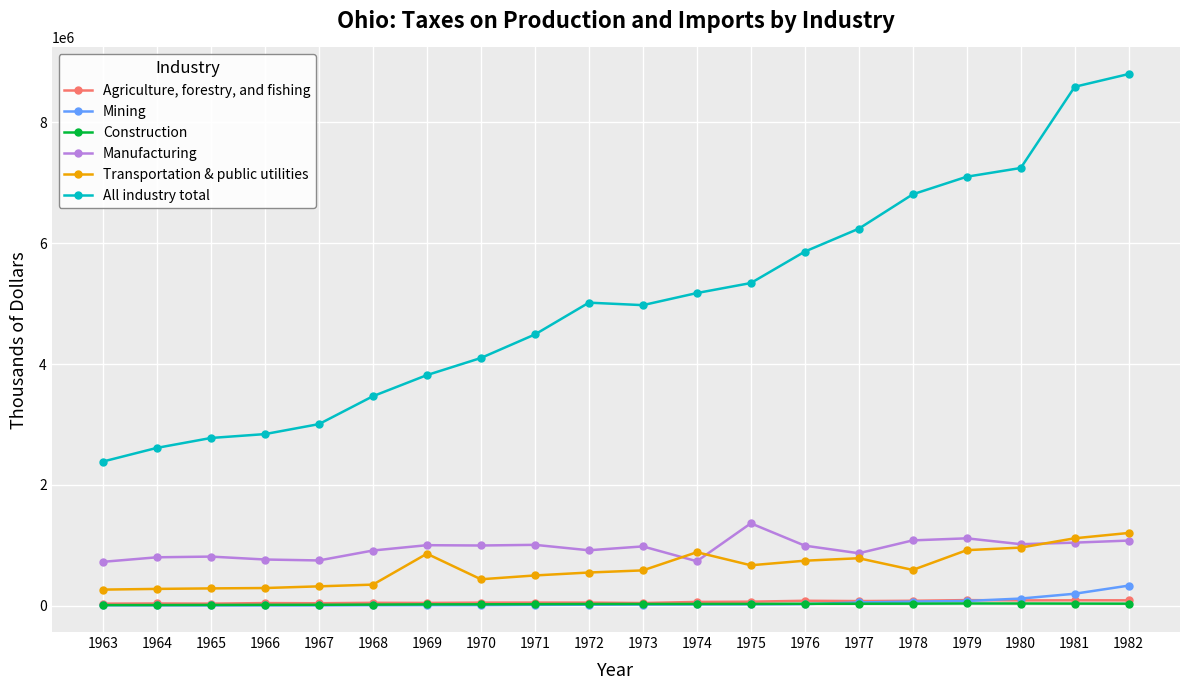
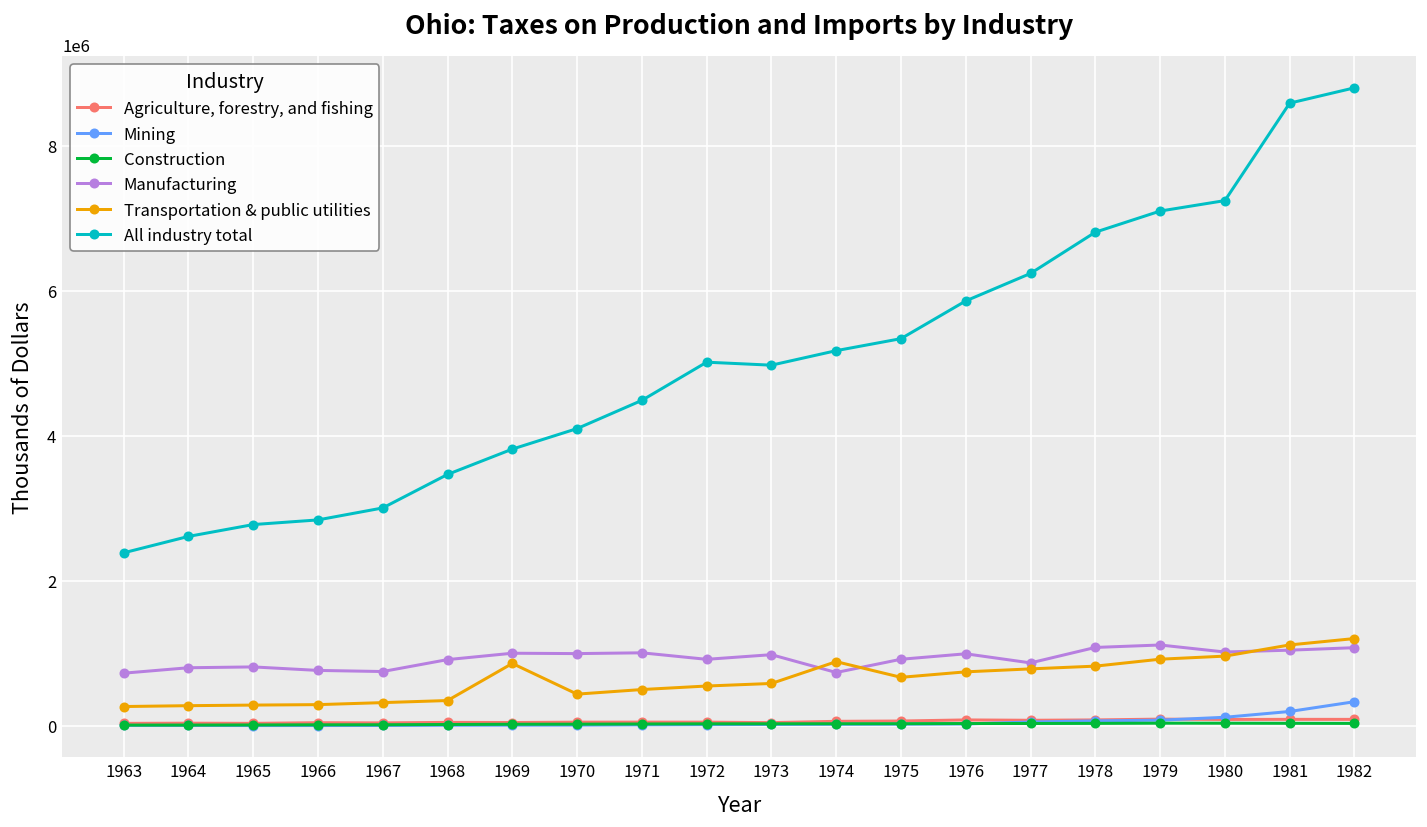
  {
    "Agriculture, forestry, and fishing": {
      "1976": 100000,
      "1981": 100000,
      "1982": 100000
    },
    "Mining": {
      "1981": 200000,
      "1982": 300000
    },
    "Construction": {
      "1980": 0,
      "1981": 0,
      "1982": 0
    },
    "Manufacturing": {
      "1963": 700000,
      "1964": 800000,
      "1965": 800000,
      "1966": 800000,
      "1967": 800000,
      "1968": 900000,
      "1969": 1000000,
      "1970": 1000000,
      "1971": 1000000,
      "1972": 900000,
      "1973": 1000000,
      "1974": 700000,
-     "1975": 1400000,
+     "1975": 900000,
      "1976": 1000000,
      "1977": 900000,
      "1978": 1100000,
      "1979": 1100000,
      "1980": 1000000,
      "1981": 1000000,
      "1982": 1100000
    },
    "Transportation & public utilities": {
      "1963": 300000,
      "1964": 300000,
      "1965": 300000,
      "1966": 300000,
      "1967": 300000,
      "1968": 400000,
      "1969": 900000,
      "1970": 400000,
      "1971": 500000,
      "1972": 600000,
      "1973": 600000,
      "1974": 900000,
      "1975": 700000,
      "1976": 700000,
      "1977": 800000,
-     "1978": 600000,
+     "1978": 800000,
      "1979": 900000,
      "1980": 1000000,
      "1981": 1100000,
      "1982": 1200000
    },
    "All industry total": {
      "1963": 2400000,
      "1964": 2600000,
      "1965": 2800000,
      "1966": 2800000,
      "1967": 3000000,
      "1968": 3500000,
      "1969": 3800000,
      "1970": 4100000,
      "1971": 4500000,
      "1972": 5000000,
      "1973": 5000000,
      "1974": 5200000,
      "1975": 5300000,
      "1976": 5900000,
      "1977": 6200000,
      "1978": 6800000,
      "1979": 7100000,
      "1980": 7200000,
      "1981": 8600000,
      "1982": 8800000
    }
  }
